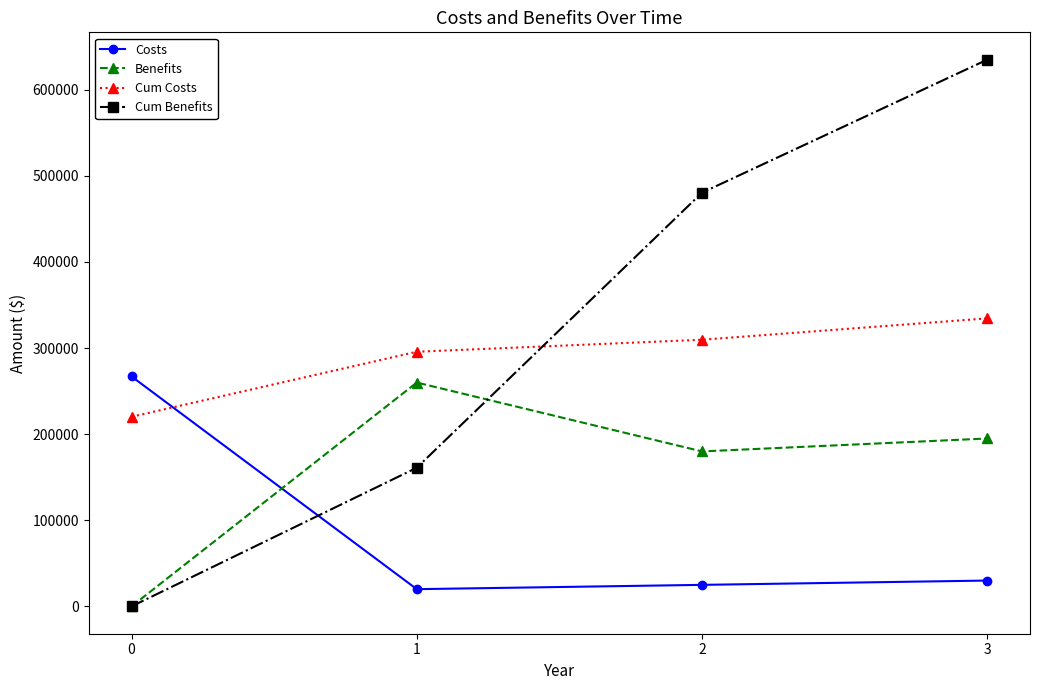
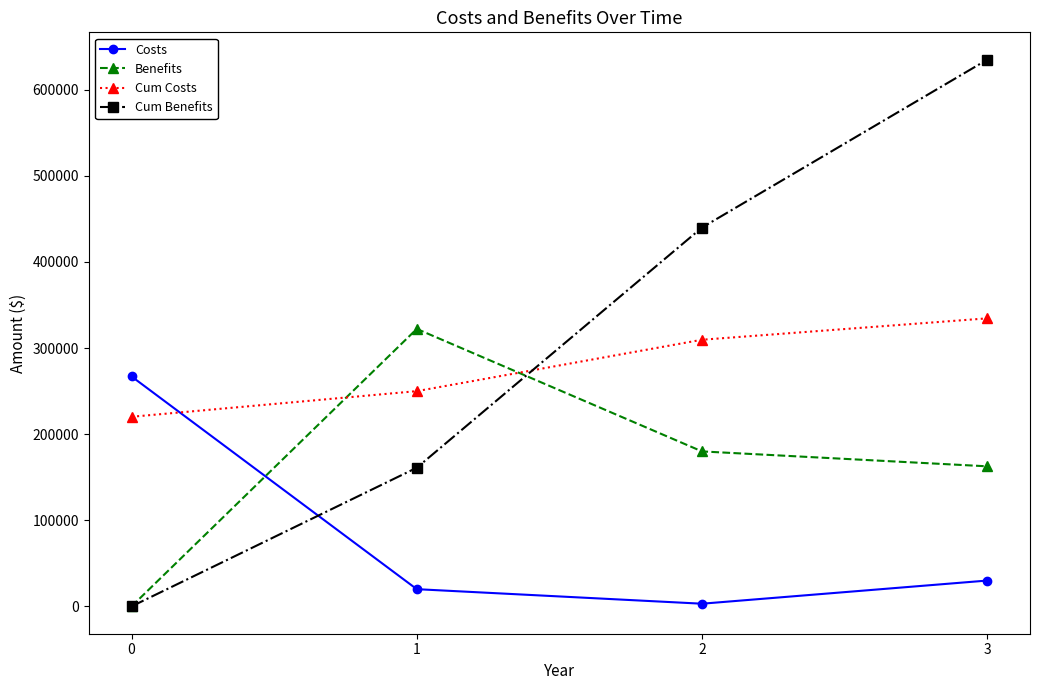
  {
    "Costs": {
      "0": 270000,
      "1": 20000,
-     "2": 30000,
+     "2": 0,
      "3": 30000
    },
    "Benefits": {
-     "1": 260000,
+     "1": 320000,
      "2": 180000,
-     "3": 200000
+     "3": 160000
    },
    "Cum Costs": {
      "0": 220000,
-     "1": 300000,
+     "1": 250000,
      "2": 310000,
      "3": 330000
    },
    "Cum Benefits": {
      "1": 160000,
-     "2": 480000,
+     "2": 440000,
      "3": 640000
    }
  }
